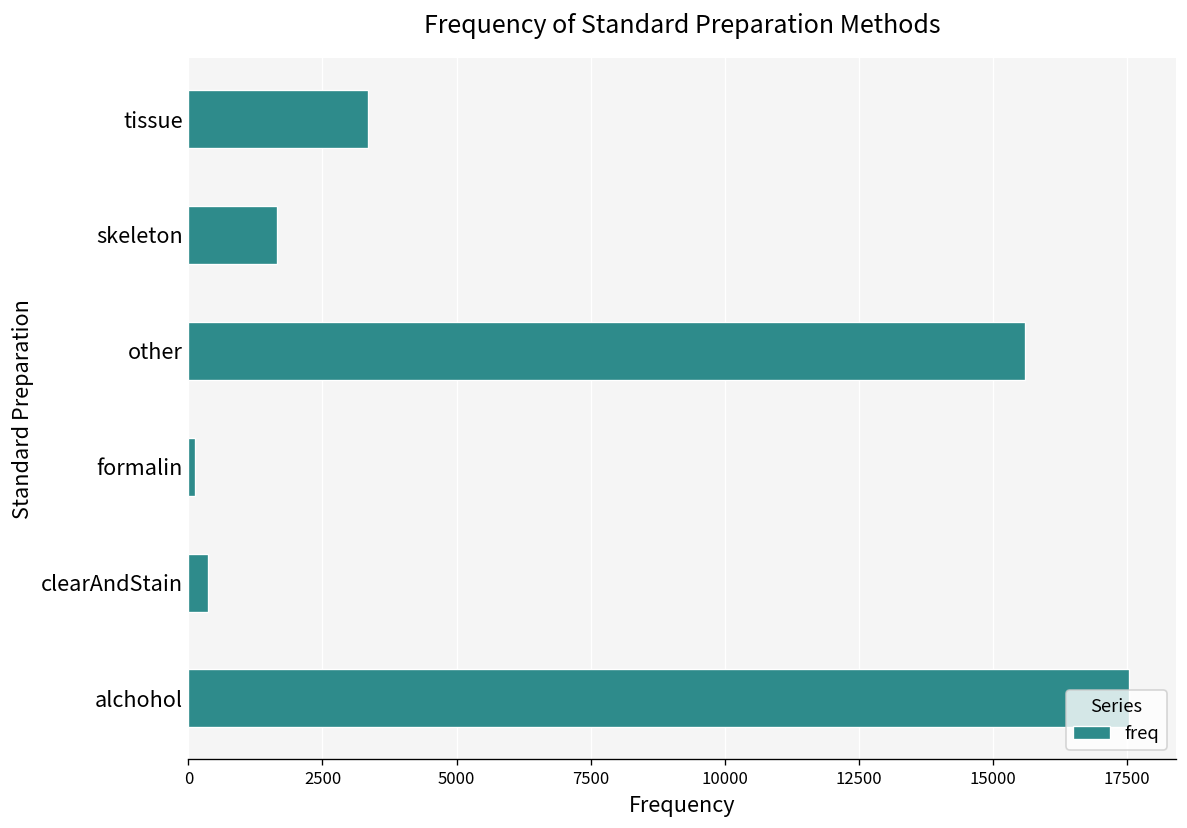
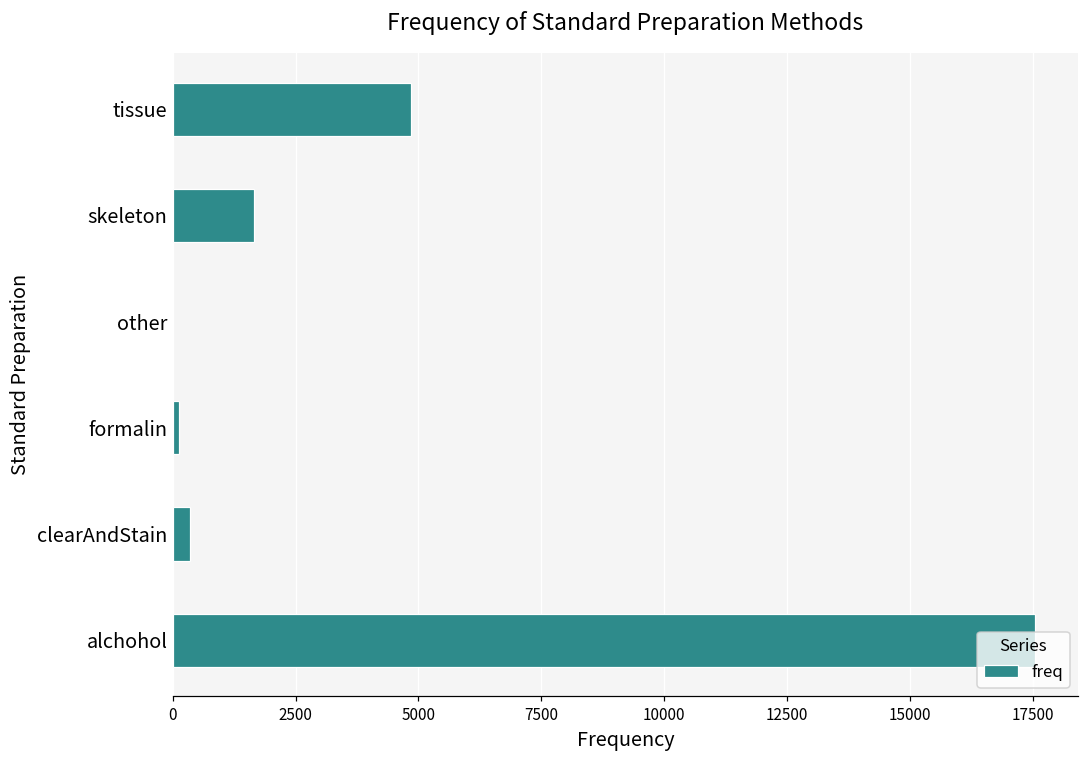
  {
-   "tissue": 3400,
+   "tissue": 4900,
    "skeleton": 1700,
-   "other": 15600,
+   "other": 0,
    "formalin": 100,
    "clearAndStain": 400
  }
